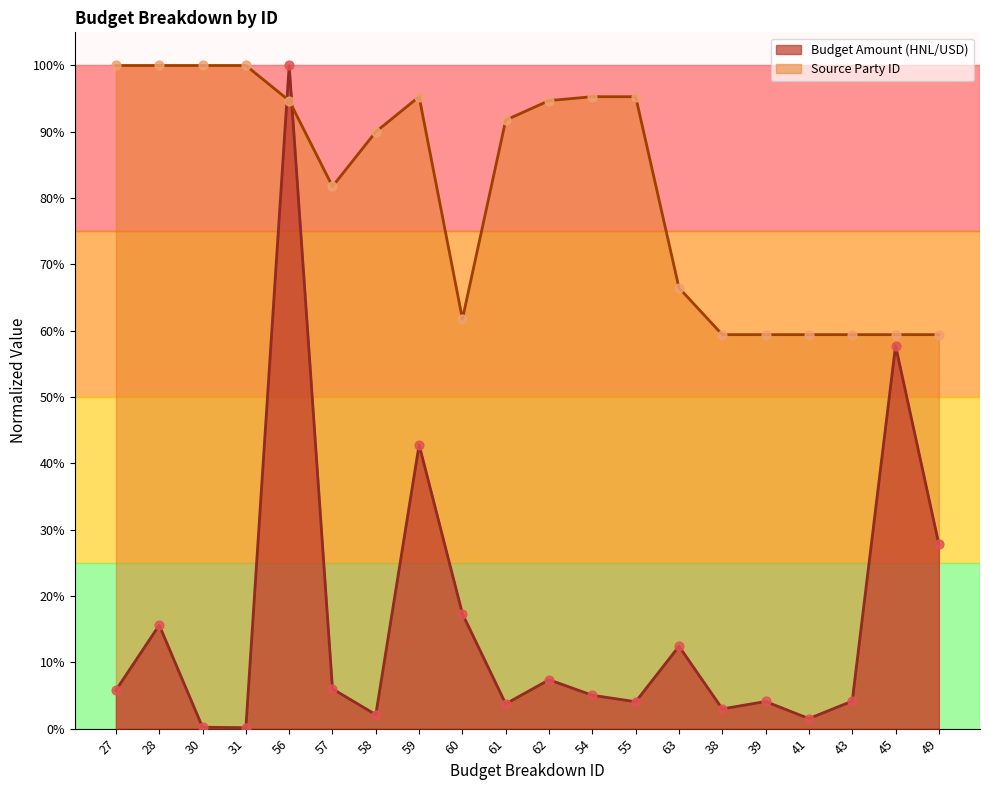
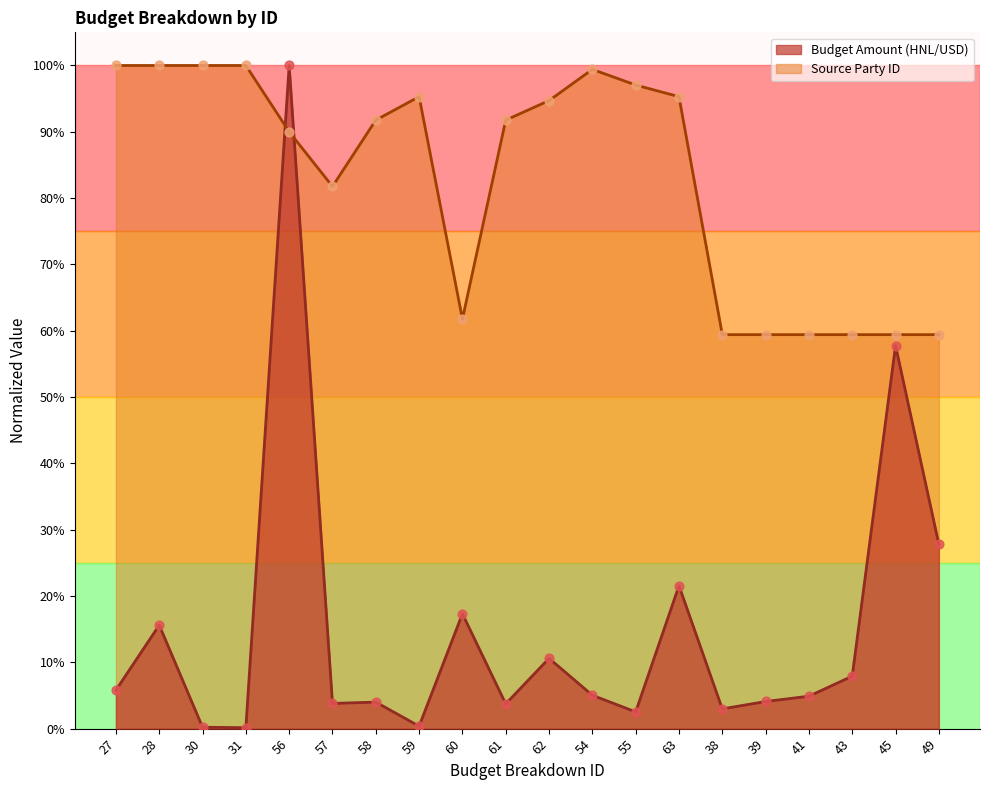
  {
    "Budget Amount (HNL/USD)": {
      "27": "6%",
      "28": "16%",
      "30": "0%",
      "31": "0%",
      "56": "100%",
-     "57": "6%",
-     "58": "2%",
-     "59": "43%",
+     "57": "4%",
+     "58": "4%",
+     "59": "0%",
      "60": "17%",
      "61": "4%",
-     "62": "7%",
+     "62": "11%",
      "54": "5%",
-     "55": "4%",
-     "63": "12%",
+     "55": "3%",
+     "63": "22%",
      "38": "3%",
      "39": "4%",
-     "41": "2%",
-     "43": "4%",
+     "41": "5%",
+     "43": "8%",
      "45": "58%",
      "49": "28%"
    },
    "Source Party ID": {
      "27": "100%",
      "28": "100%",
      "30": "100%",
      "31": "100%",
-     "56": "95%",
+     "56": "90%",
      "57": "82%",
-     "58": "90%",
+     "58": "92%",
      "59": "95%",
      "60": "62%",
      "61": "92%",
      "62": "95%",
-     "54": "95%",
-     "55": "95%",
-     "63": "66%",
+     "54": "99%",
+     "55": "97%",
+     "63": "95%",
      "38": "59%",
      "39": "59%",
      "41": "59%",
      "43": "59%",
      "45": "59%",
      "49": "59%"
    }
  }
